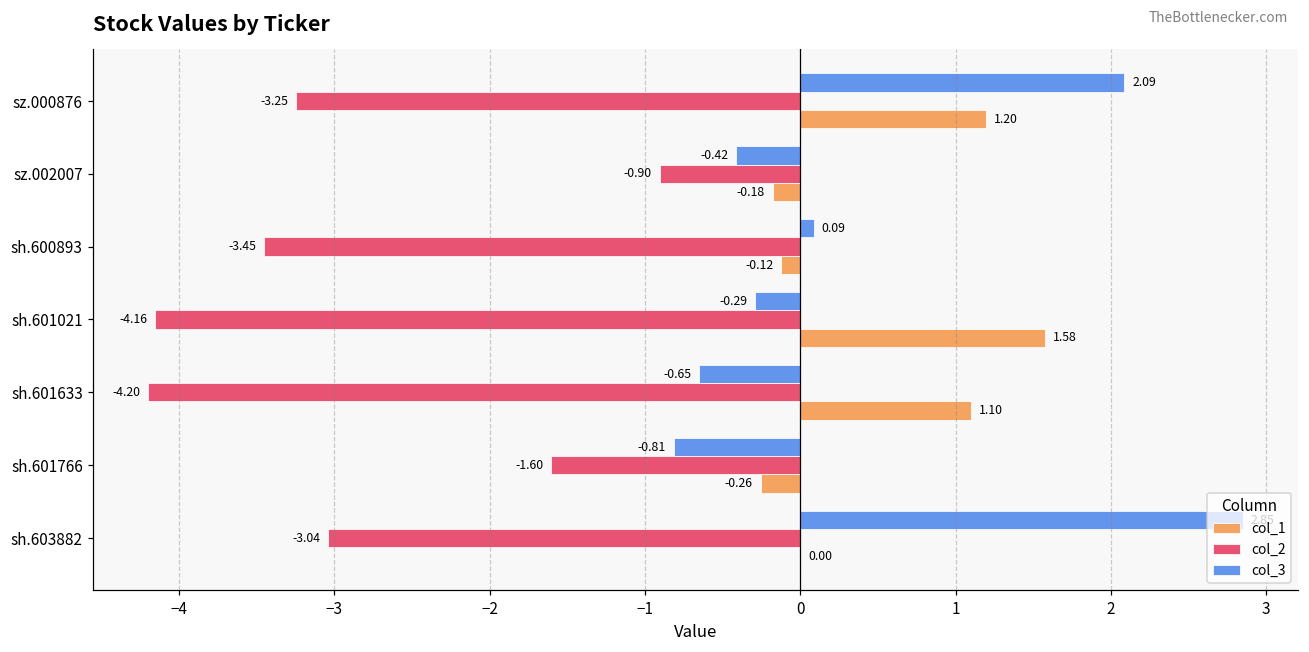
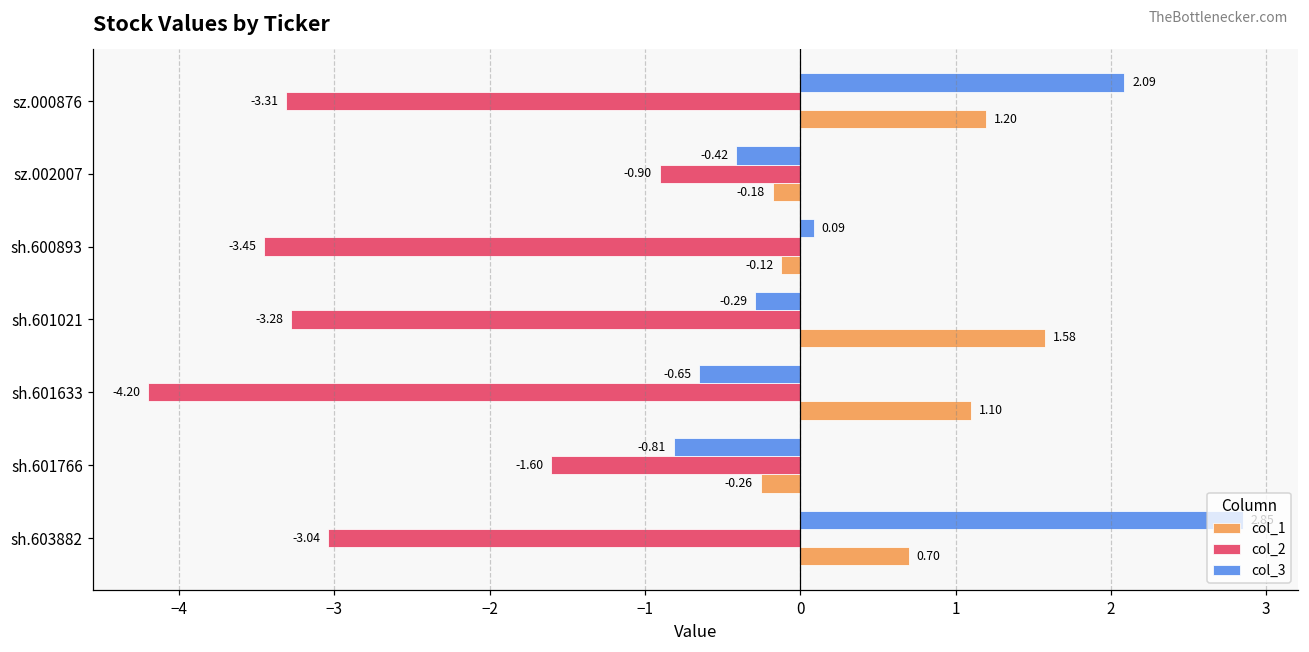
  {
    "col_1": {
      "sz.000876": 1.20,
      "sz.002007": -0.18,
      "sh.600893": -0.12,
      "sh.601021": 1.58,
      "sh.601633": 1.10,
      "sh.601766": -0.26,
-     "sh.603882": 0.00
+     "sh.603882": 0.70
    },
    "col_2": {
-     "sz.000876": -3.25,
+     "sz.000876": -3.31,
      "sz.002007": -0.90,
      "sh.600893": -3.45,
-     "sh.601021": -4.16,
+     "sh.601021": -3.28,
      "sh.601633": -4.20,
      "sh.601766": -1.60,
      "sh.603882": -3.04
    },
    "col_3": {
      "sz.000876": 2.09,
      "sz.002007": -0.42,
      "sh.600893": 0.09,
      "sh.601021": -0.29,
      "sh.601633": -0.65,
      "sh.601766": -0.81
    }
  }
